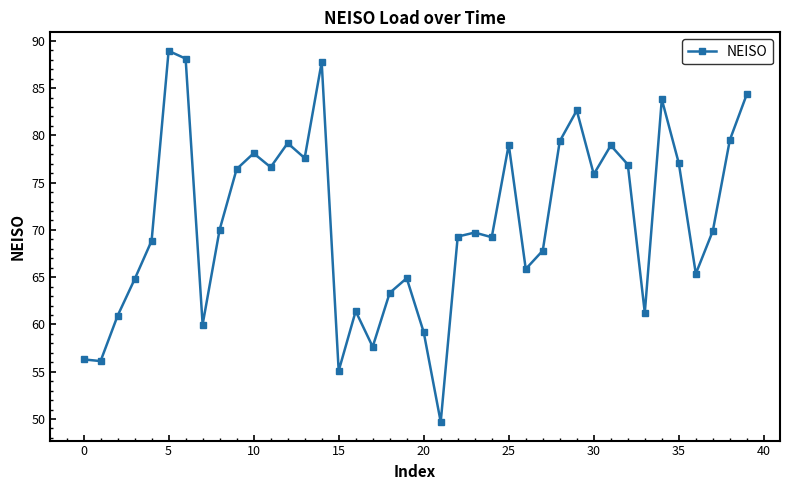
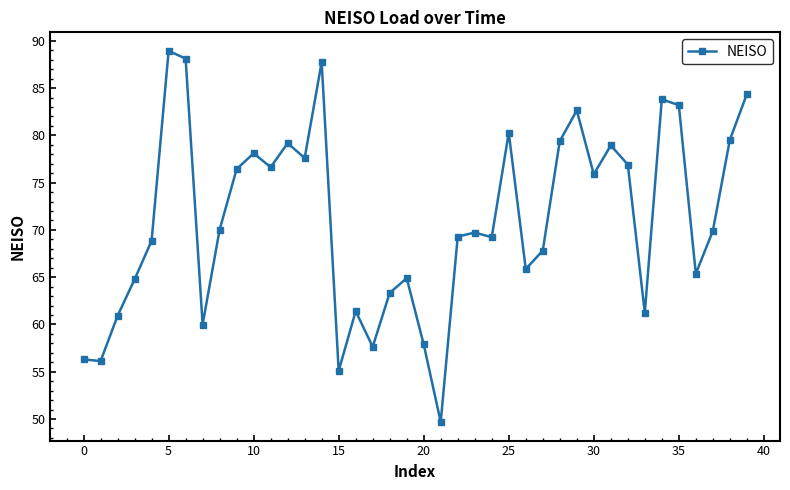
  {
    "0": 56,
    "5": 89,
    "10": 78,
    "15": 55,
-   "20": 59,
-   "25": 79,
+   "20": 58,
+   "25": 80,
    "30": 76,
-   "35": 77
+   "35": 83
  }
